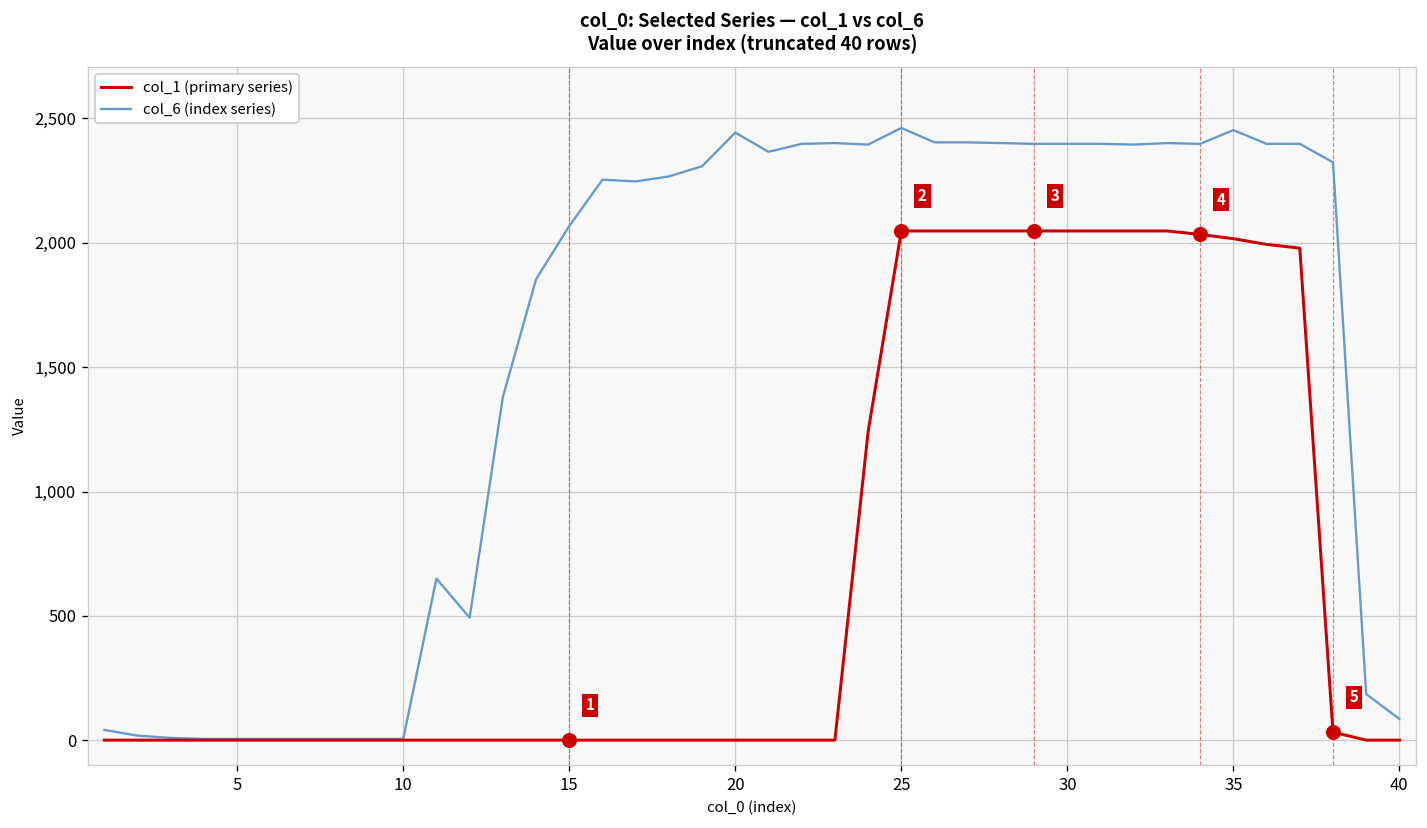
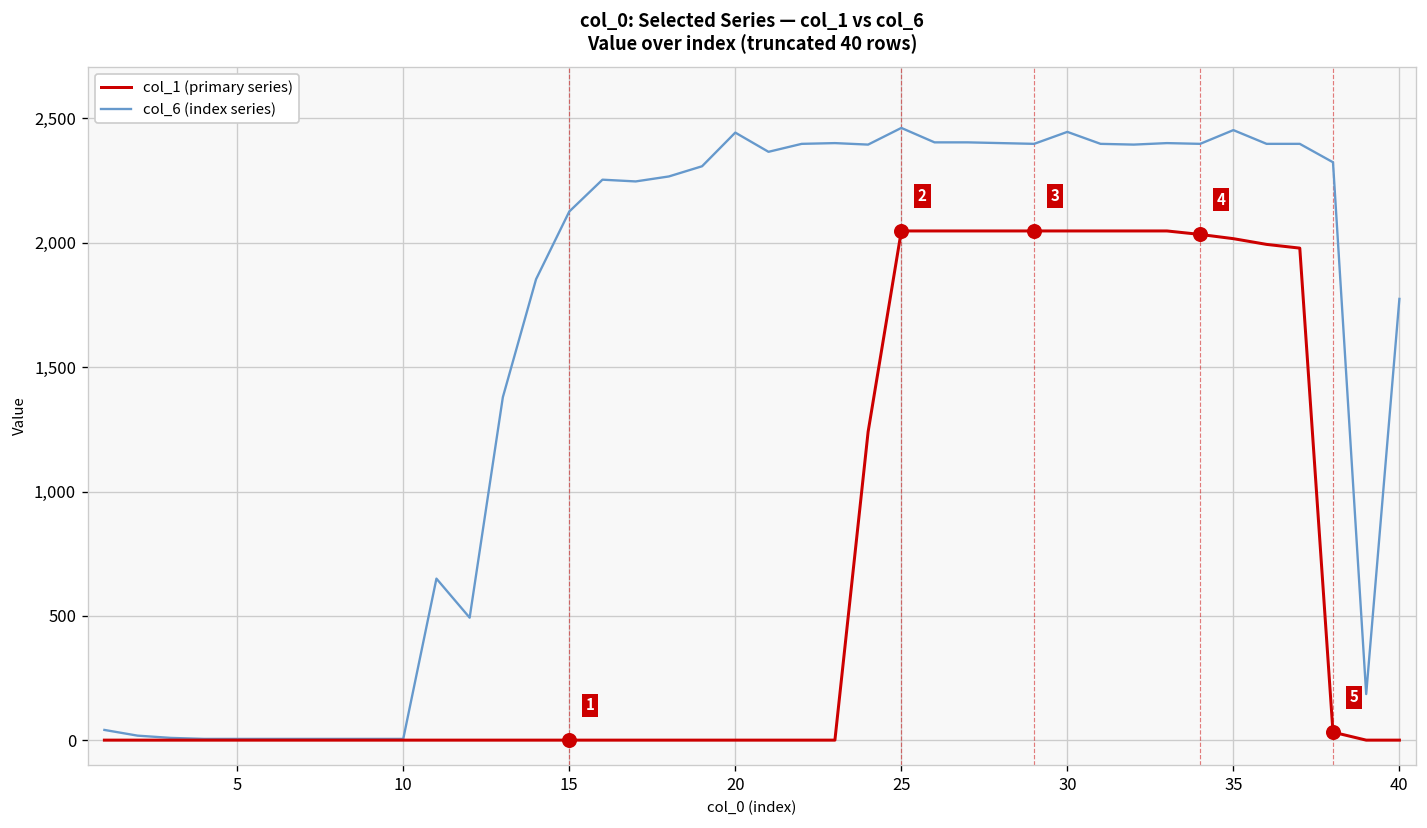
  {
    "col_6 (index series)": {
-     "15": "2,070",
+     "15": "2,130",
      "20": "2,440",
      "25": "2,460",
-     "30": "2,400",
+     "30": "2,450",
      "35": "2,450",
-     "40": "90"
+     "40": "1,770"
    }
  }
